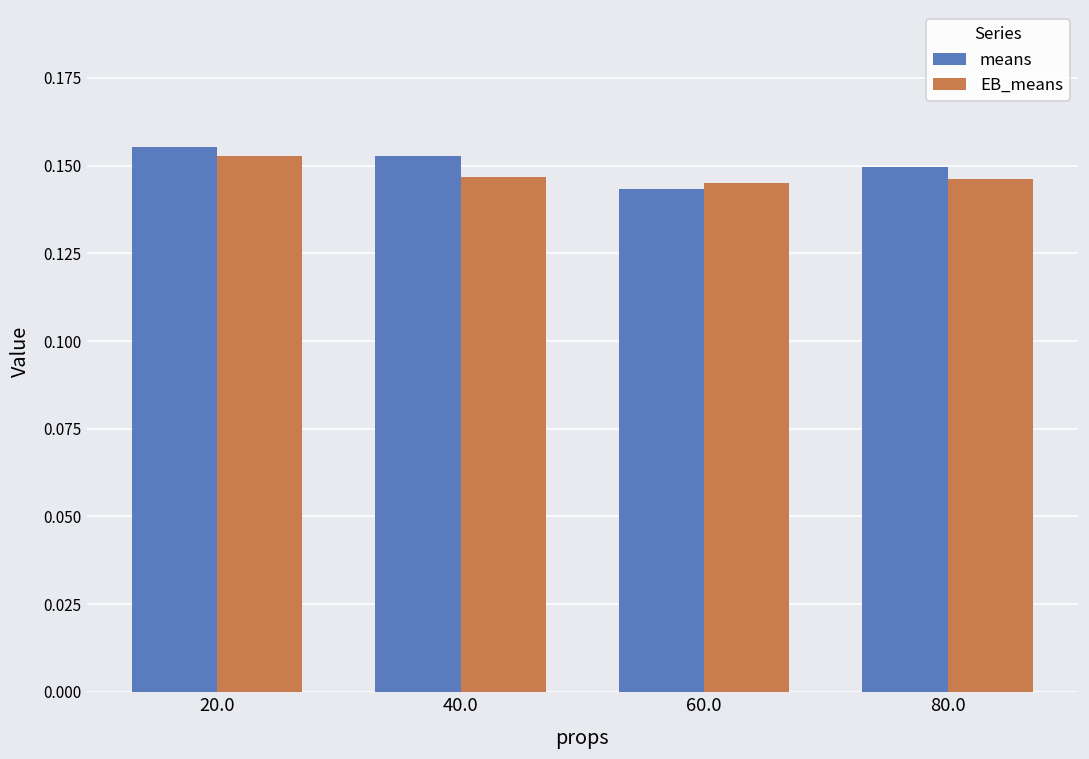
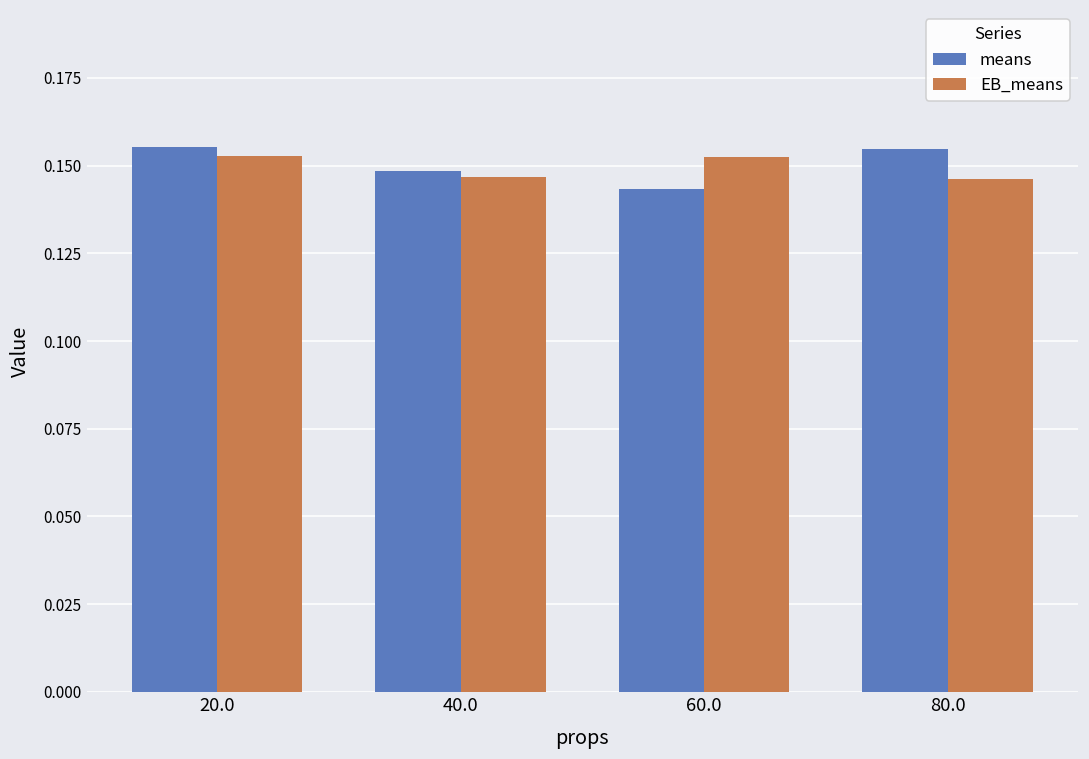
  {
    "means": {
      "20.0": 0.155,
-     "40.0": 0.153,
+     "40.0": 0.148,
      "60.0": 0.143,
-     "80.0": 0.150
+     "80.0": 0.155
    },
    "EB_means": {
      "20.0": 0.153,
      "40.0": 0.147,
-     "60.0": 0.145,
+     "60.0": 0.153,
      "80.0": 0.146
    }
  }
